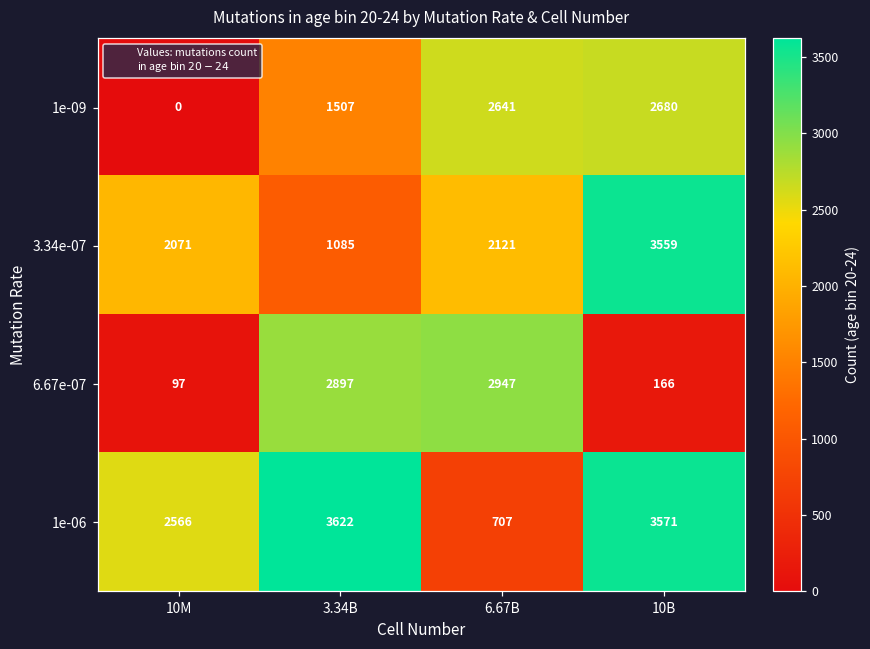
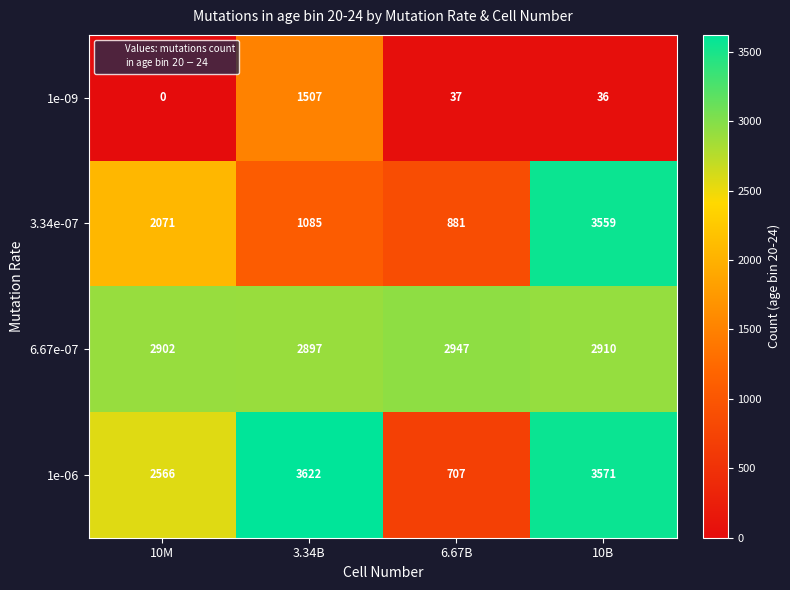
  {
    "1e-09": {
      "10M": 0,
      "3.34B": 1507,
-     "6.67B": 2641,
-     "10B": 2680
+     "6.67B": 37,
+     "10B": 36
    },
    "3.34e-07": {
      "10M": 2071,
      "3.34B": 1085,
-     "6.67B": 2121,
+     "6.67B": 881,
      "10B": 3559
    },
    "6.67e-07": {
-     "10M": 97,
+     "10M": 2902,
      "3.34B": 2897,
      "6.67B": 2947,
-     "10B": 166
+     "10B": 2910
    },
    "1e-06": {
      "10M": 2566,
      "3.34B": 3622,
      "6.67B": 707,
      "10B": 3571
    }
  }
